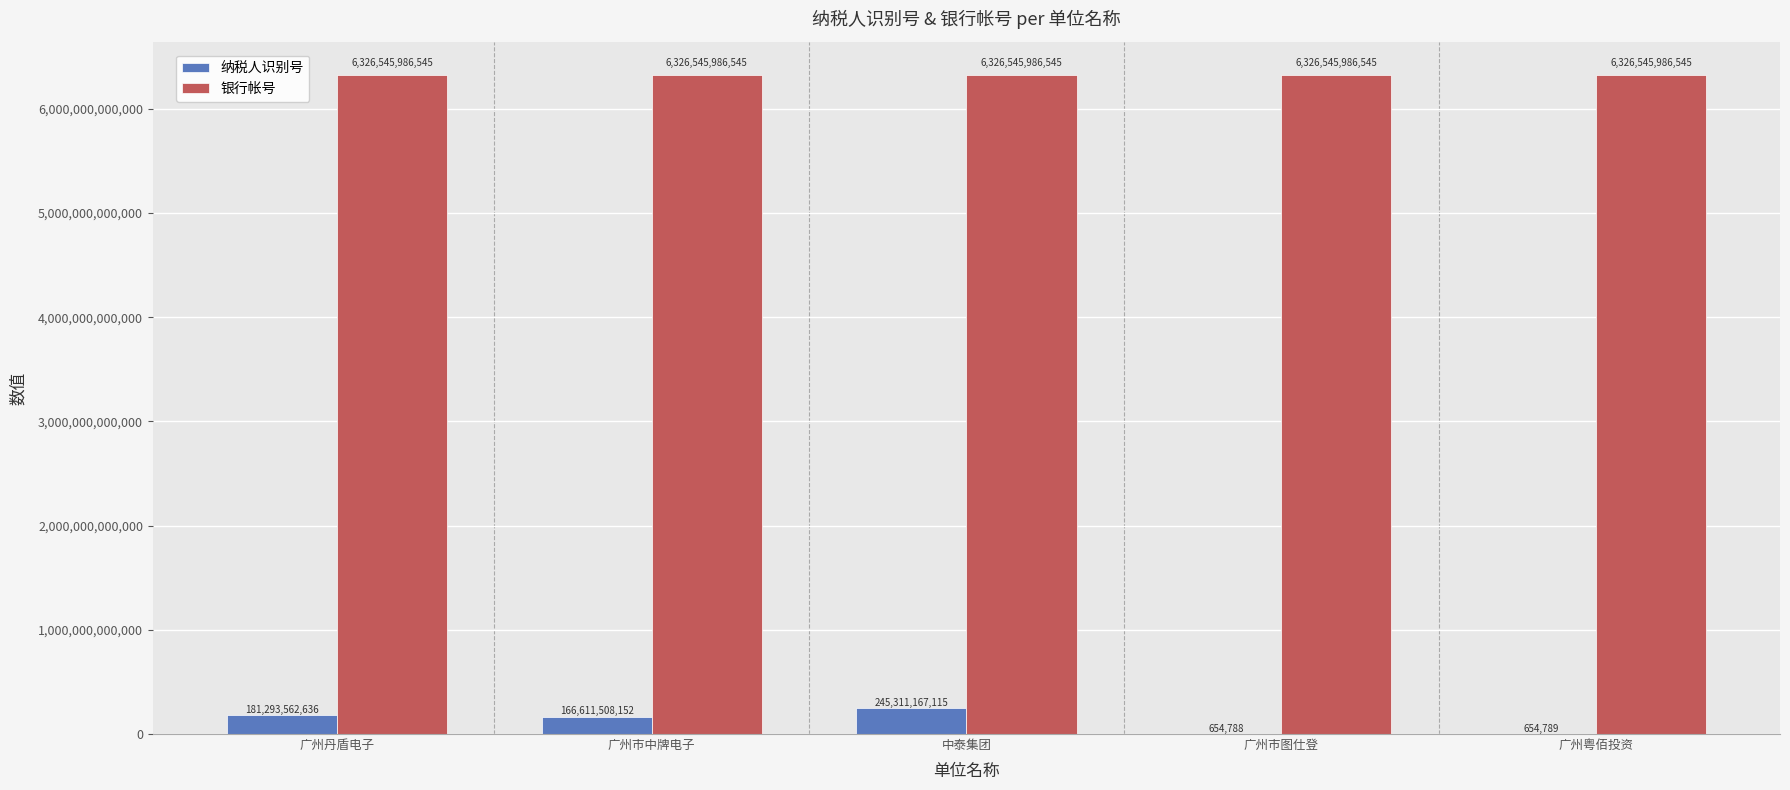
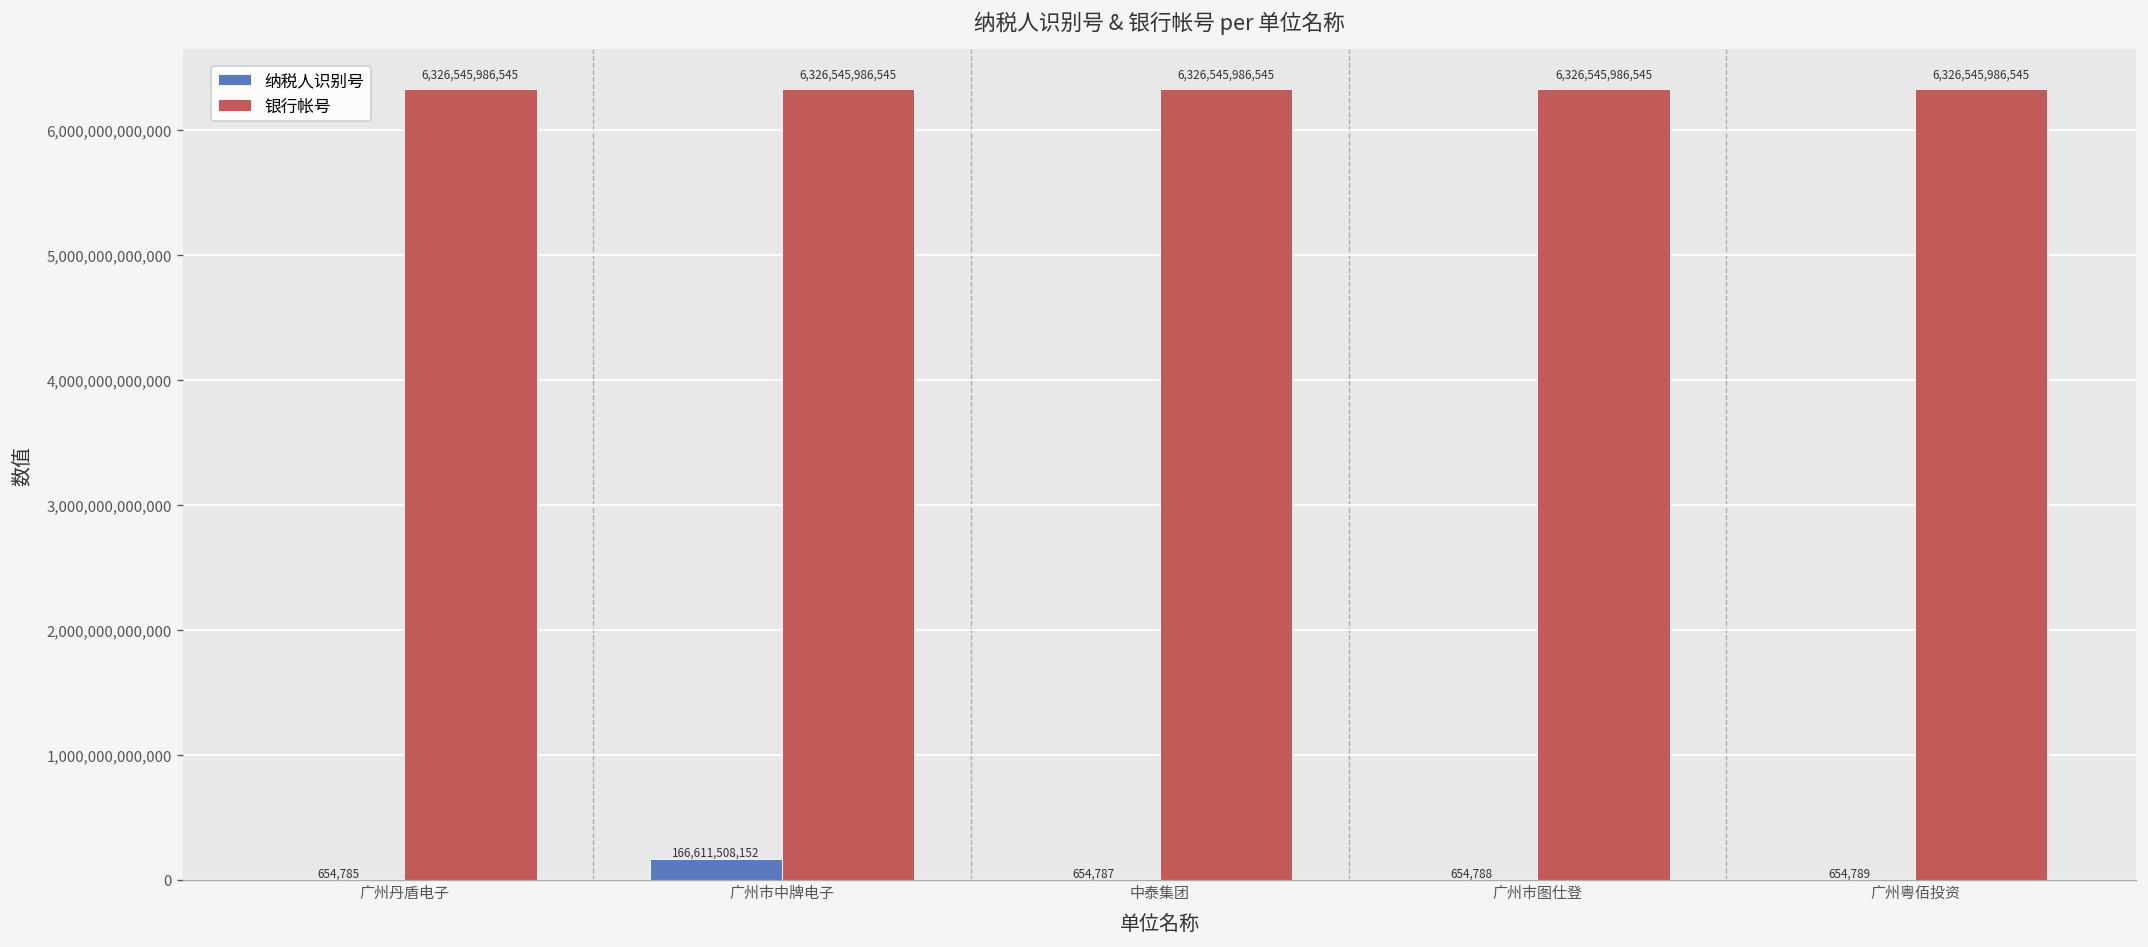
  {
    "纳税人识别号": {
-     "广州丹盾电子": "181,293,562,636",
+     "广州丹盾电子": "654,785",
      "广州市中牌电子": "166,611,508,152",
-     "中泰集团": "245,311,167,115",
+     "中泰集团": "654,787",
      "广州市图仕登": "654,788",
      "广州粤佰投资": "654,789"
    },
    "银行帐号": {
      "广州丹盾电子": "6,326,545,986,545",
      "广州市中牌电子": "6,326,545,986,545",
      "中泰集团": "6,326,545,986,545",
      "广州市图仕登": "6,326,545,986,545",
      "广州粤佰投资": "6,326,545,986,545"
    }
  }
